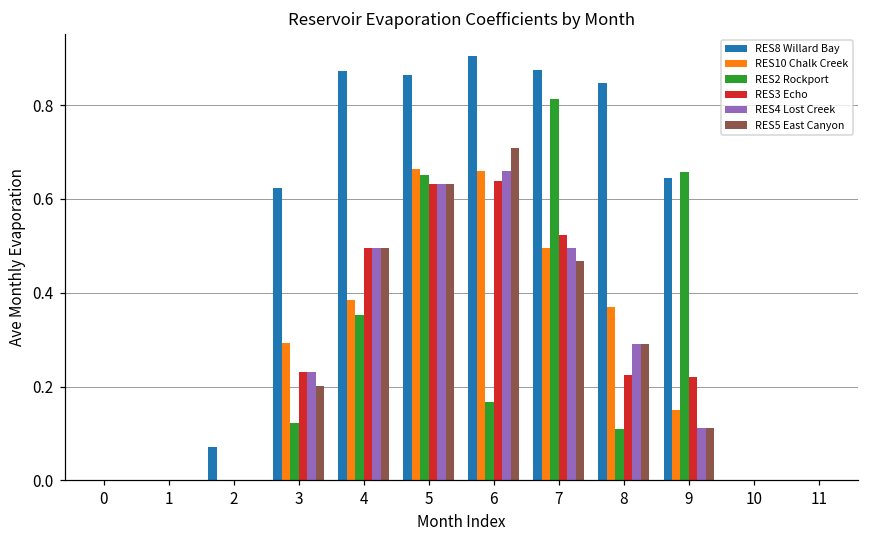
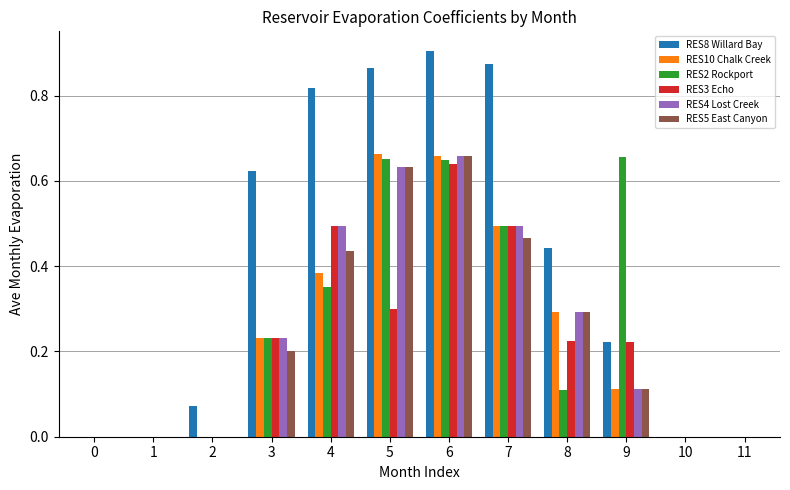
  {
    "RES8 Willard Bay": {
      "0": 0.00,
      "1": 0.00,
      "2": 0.07,
      "3": 0.62,
-     "4": 0.87,
+     "4": 0.82,
      "5": 0.86,
      "6": 0.91,
      "7": 0.87,
-     "8": 0.85,
-     "9": 0.65,
+     "8": 0.44,
+     "9": 0.22,
      "10": 0.00,
      "11": 0.00
    },
    "RES10 Chalk Creek": {
      "0": 0.00,
      "1": 0.00,
      "2": 0.00,
-     "3": 0.29,
+     "3": 0.23,
      "4": 0.38,
      "5": 0.66,
      "6": 0.66,
      "7": 0.49,
-     "8": 0.37,
-     "9": 0.15,
+     "8": 0.29,
+     "9": 0.11,
      "10": 0.00,
      "11": 0.00
    },
    "RES2 Rockport": {
      "0": 0.00,
      "1": 0.00,
      "2": 0.00,
-     "3": 0.12,
+     "3": 0.23,
      "4": 0.35,
      "5": 0.65,
-     "6": 0.17,
-     "7": 0.81,
+     "6": 0.65,
+     "7": 0.49,
      "8": 0.11,
      "9": 0.66,
      "10": 0.00,
      "11": 0.00
    },
    "RES3 Echo": {
      "0": 0.00,
      "1": 0.00,
      "2": 0.00,
      "3": 0.23,
      "4": 0.50,
-     "5": 0.63,
+     "5": 0.30,
      "6": 0.64,
-     "7": 0.52,
+     "7": 0.49,
      "8": 0.22,
      "9": 0.22,
      "10": 0.00,
      "11": 0.00
    },
    "RES4 Lost Creek": {
      "0": 0.00,
      "1": 0.00,
      "2": 0.00,
      "3": 0.23,
      "4": 0.50,
      "5": 0.63,
      "6": 0.66,
      "7": 0.49,
      "8": 0.29,
      "9": 0.11,
      "10": 0.00,
      "11": 0.00
    },
    "RES5 East Canyon": {
      "0": 0.00,
      "1": 0.00,
      "2": 0.00,
      "3": 0.20,
-     "4": 0.50,
+     "4": 0.44,
      "5": 0.63,
-     "6": 0.71,
+     "6": 0.66,
      "7": 0.47,
      "8": 0.29,
      "9": 0.11,
      "10": 0.00,
      "11": 0.00
    }
  }
